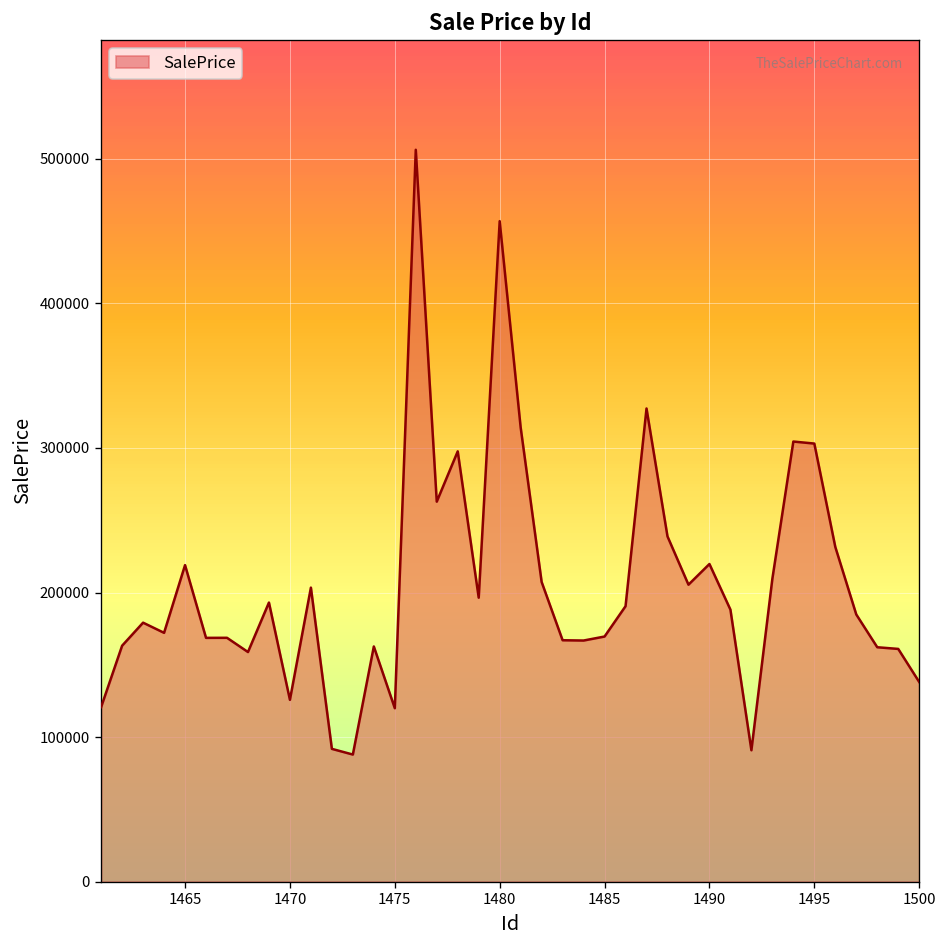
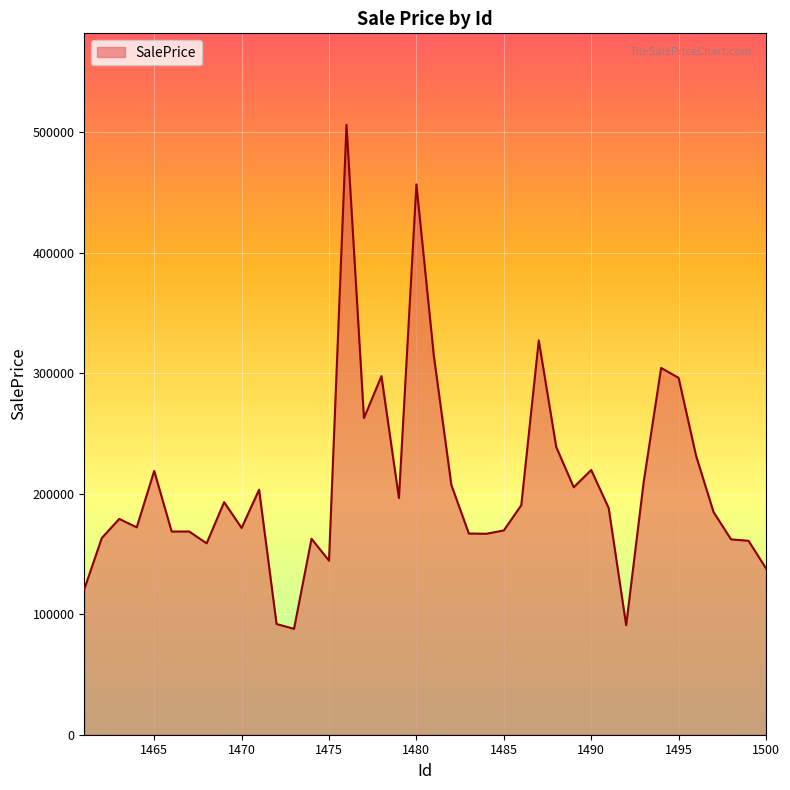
  {
    "1465": 219000,
-   "1470": 126000,
-   "1475": 120000,
+   "1470": 172000,
+   "1475": 144000,
    "1480": 457000,
    "1485": 170000,
    "1490": 220000,
-   "1495": 303000,
+   "1495": 296000,
    "1500": 138000
  }
